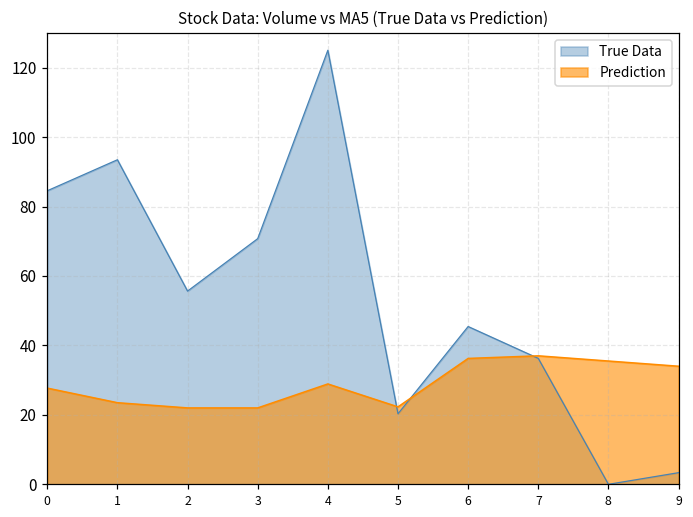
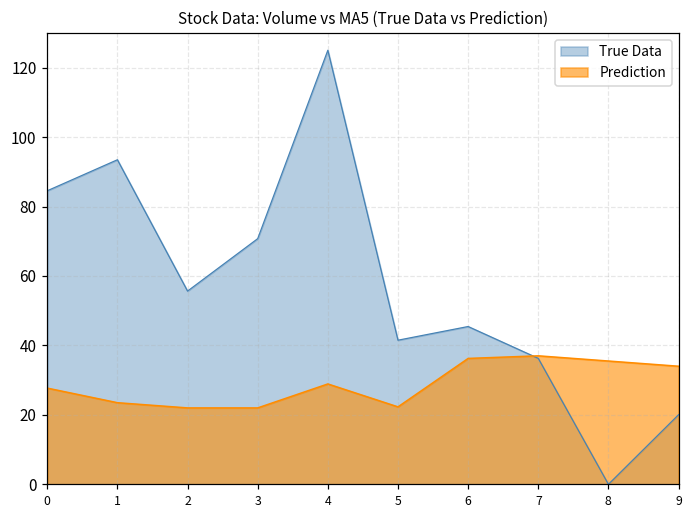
  {
    "True Data": {
      "0": 85,
      "1": 93,
      "2": 56,
      "3": 71,
      "4": 125,
-     "5": 20,
+     "5": 42,
      "6": 45,
      "8": 0,
-     "9": 3
+     "9": 20
    },
    "Prediction": {
      "0": 28,
      "1": 23,
      "2": 22,
      "3": 22,
      "4": 29,
      "5": 22,
      "6": 36,
      "8": 36,
      "9": 34
    }
  }
